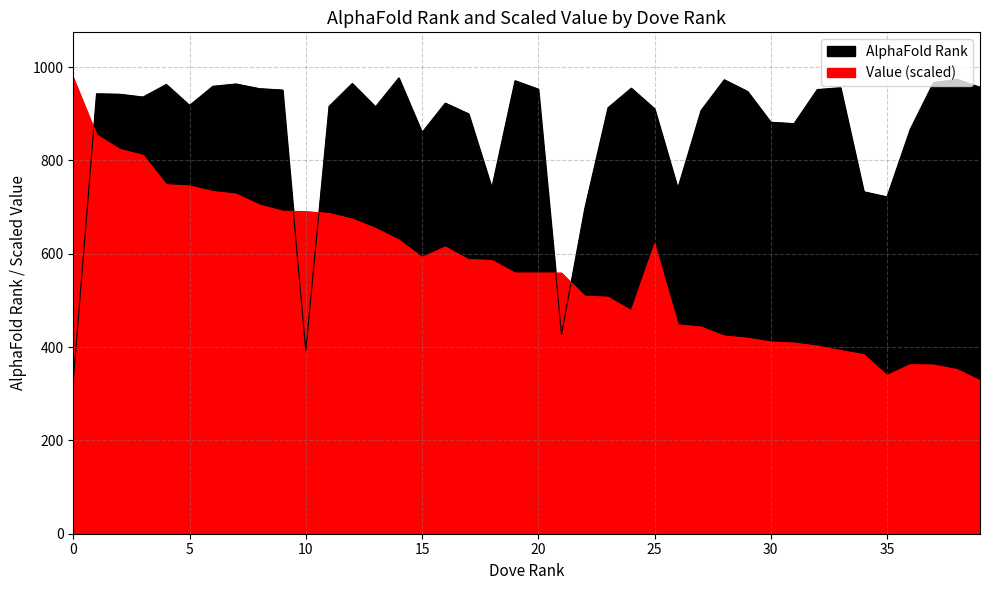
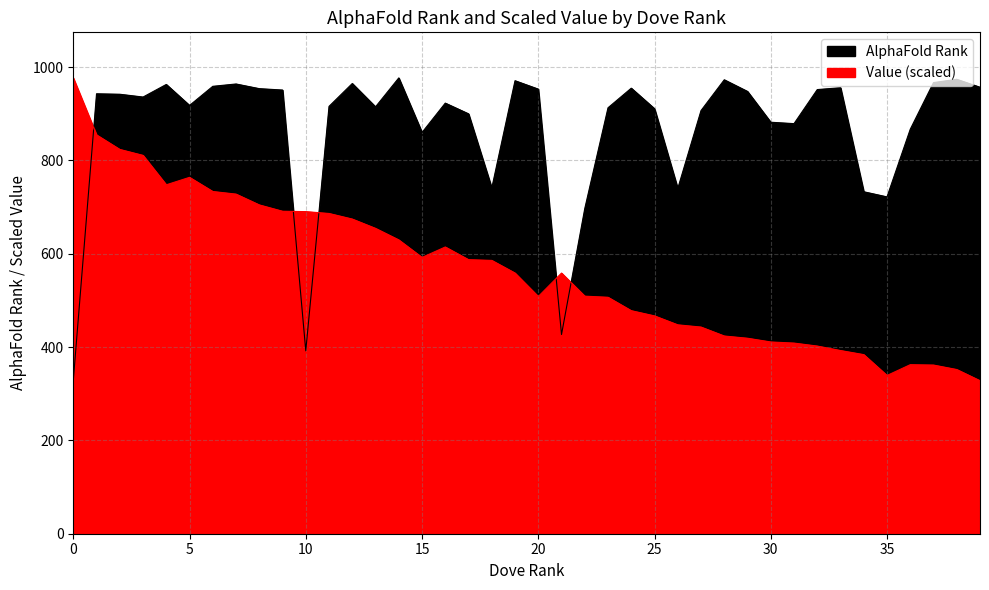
  {
    "AlphaFold Rank": {
      "0": 330,
      "5": 920,
      "10": 390,
      "15": 860,
      "20": 950,
      "25": 910,
      "30": 880,
      "35": 720
    },
    "Value (scaled)": {
      "0": 980,
-     "5": 750,
+     "5": 760,
      "10": 690,
      "15": 590,
-     "20": 560,
-     "25": 620,
+     "20": 510,
+     "25": 470,
      "30": 410,
      "35": 340
    }
  }
